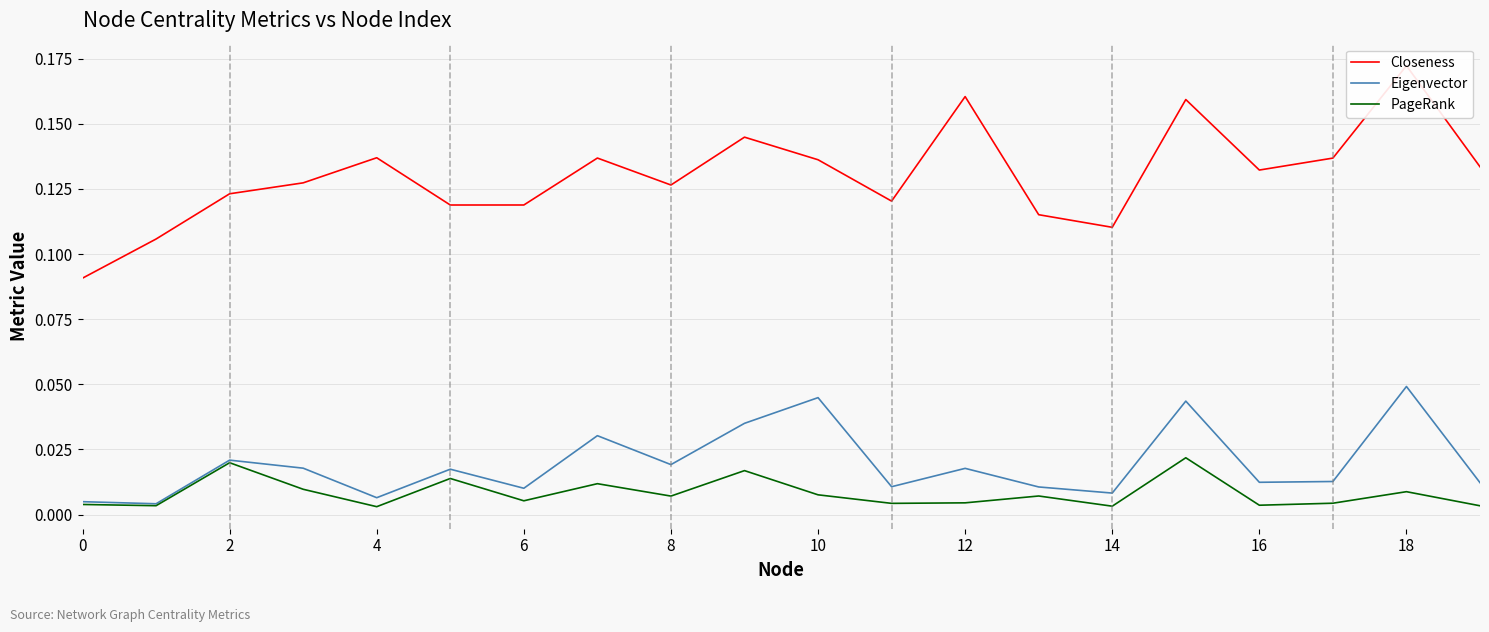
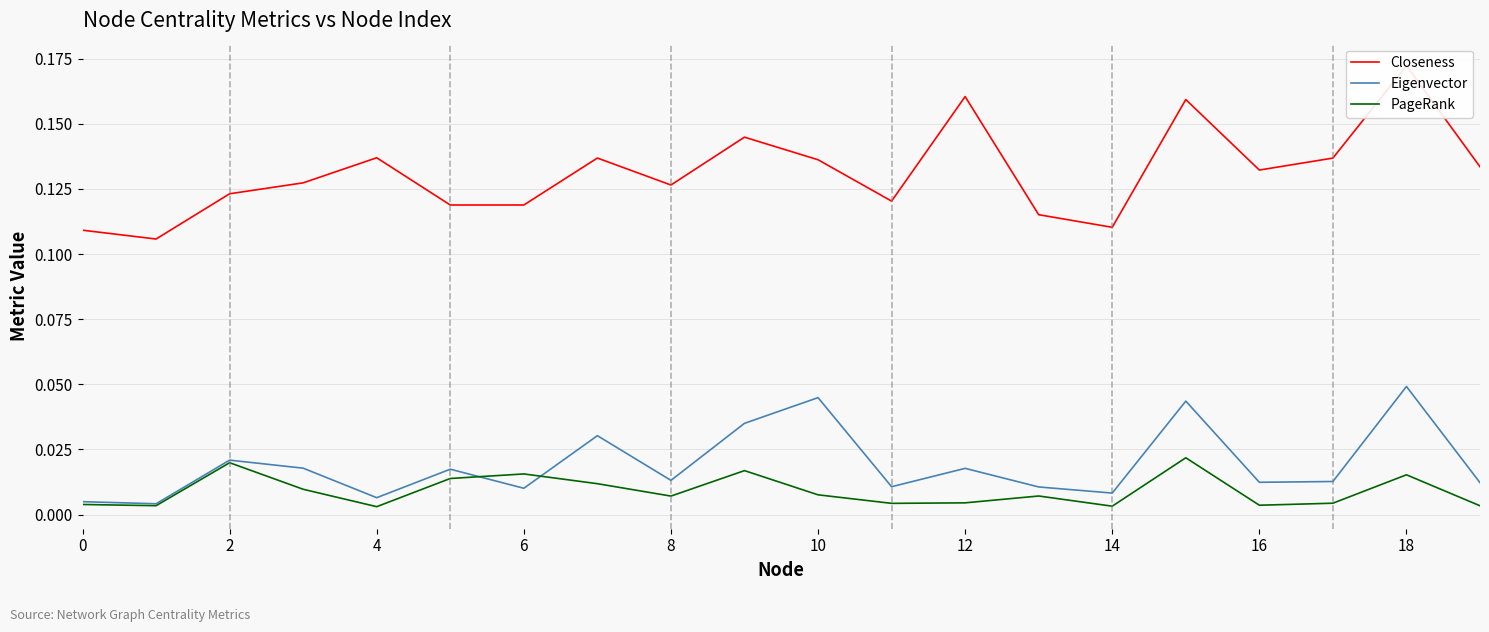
  {
    "Closeness": {
-     "0": 0.091,
+     "0": 0.109,
      "2": 0.123,
      "4": 0.137,
      "6": 0.119,
      "8": 0.126,
      "10": 0.136,
      "12": 0.160,
      "14": 0.110,
      "16": 0.132
    },
    "Eigenvector": {
      "0": 0.005,
      "2": 0.021,
      "4": 0.006,
      "6": 0.010,
-     "8": 0.019,
+     "8": 0.013,
      "10": 0.045,
      "12": 0.018,
      "14": 0.008,
      "16": 0.012,
      "18": 0.049
    },
    "PageRank": {
      "0": 0.004,
      "2": 0.020,
      "4": 0.003,
-     "6": 0.005,
+     "6": 0.016,
      "8": 0.007,
      "10": 0.008,
      "12": 0.005,
      "14": 0.003,
      "16": 0.004,
-     "18": 0.009
+     "18": 0.015
    }
  }
